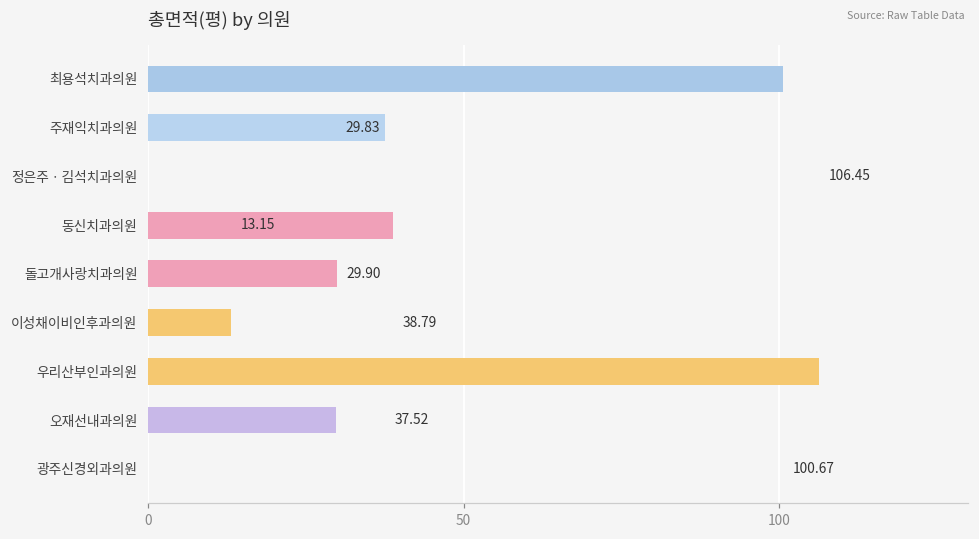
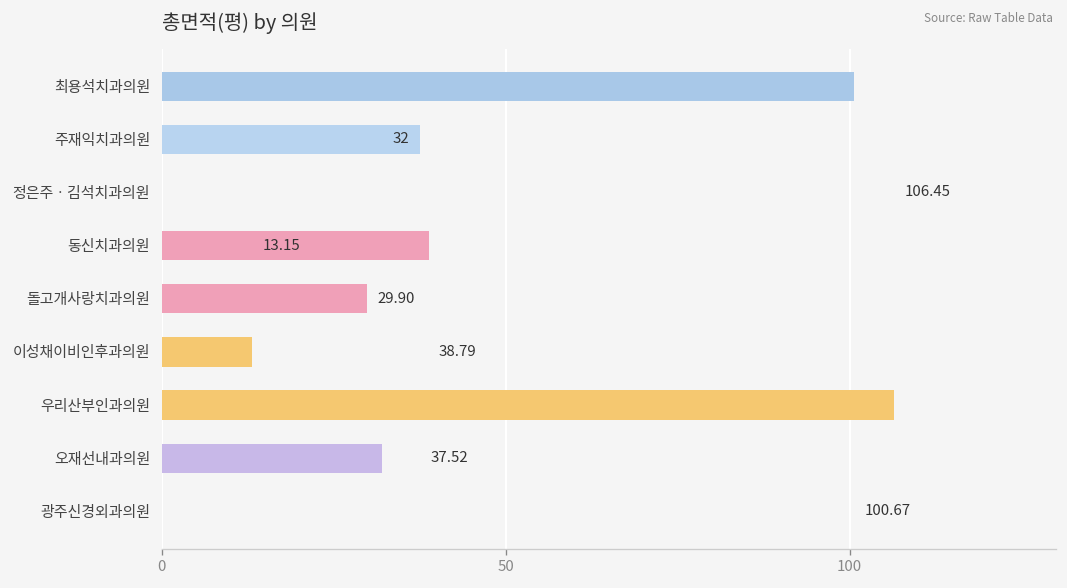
  {
    "돌고개사랑치과의원": 29.90,
-   "오재선내과의원": 29.83
+   "오재선내과의원": 32
  }
